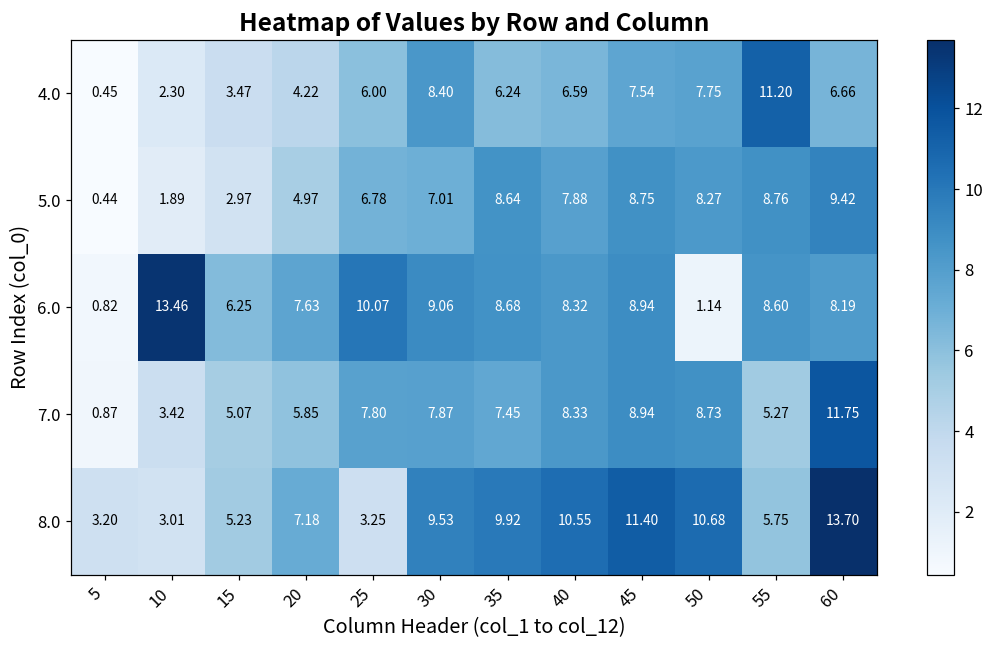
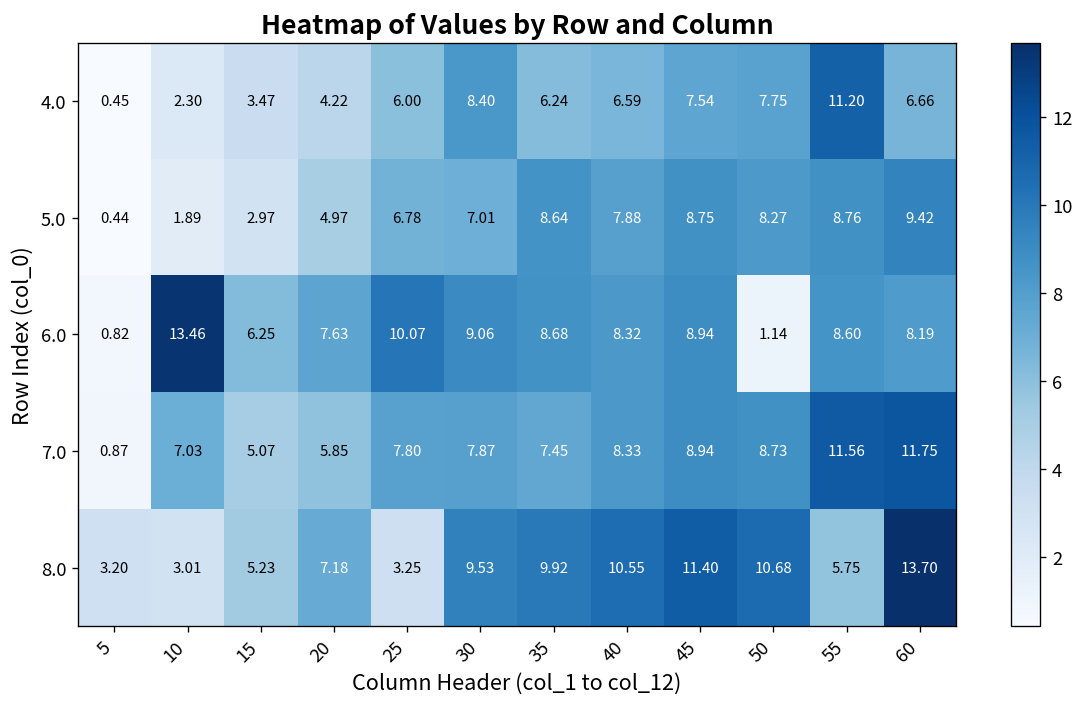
  {
    "4.0": {
      "5": 0.45,
      "10": 2.30,
      "15": 3.47,
      "20": 4.22,
      "25": 6.00,
      "30": 8.40,
      "35": 6.24,
      "40": 6.59,
      "45": 7.54,
      "50": 7.75,
      "55": 11.20,
      "60": 6.66
    },
    "5.0": {
      "5": 0.44,
      "10": 1.89,
      "15": 2.97,
      "20": 4.97,
      "25": 6.78,
      "30": 7.01,
      "35": 8.64,
      "40": 7.88,
      "45": 8.75,
      "50": 8.27,
      "55": 8.76,
      "60": 9.42
    },
    "6.0": {
      "5": 0.82,
      "10": 13.46,
      "15": 6.25,
      "20": 7.63,
      "25": 10.07,
      "30": 9.06,
      "35": 8.68,
      "40": 8.32,
      "45": 8.94,
      "50": 1.14,
      "55": 8.60,
      "60": 8.19
    },
    "7.0": {
      "5": 0.87,
-     "10": 3.42,
+     "10": 7.03,
      "15": 5.07,
      "20": 5.85,
      "25": 7.80,
      "30": 7.87,
      "35": 7.45,
      "40": 8.33,
      "45": 8.94,
      "50": 8.73,
-     "55": 5.27,
+     "55": 11.56,
      "60": 11.75
    },
    "8.0": {
      "5": 3.20,
      "10": 3.01,
      "15": 5.23,
      "20": 7.18,
      "25": 3.25,
      "30": 9.53,
      "35": 9.92,
      "40": 10.55,
      "45": 11.40,
      "50": 10.68,
      "55": 5.75,
      "60": 13.70
    }
  }
